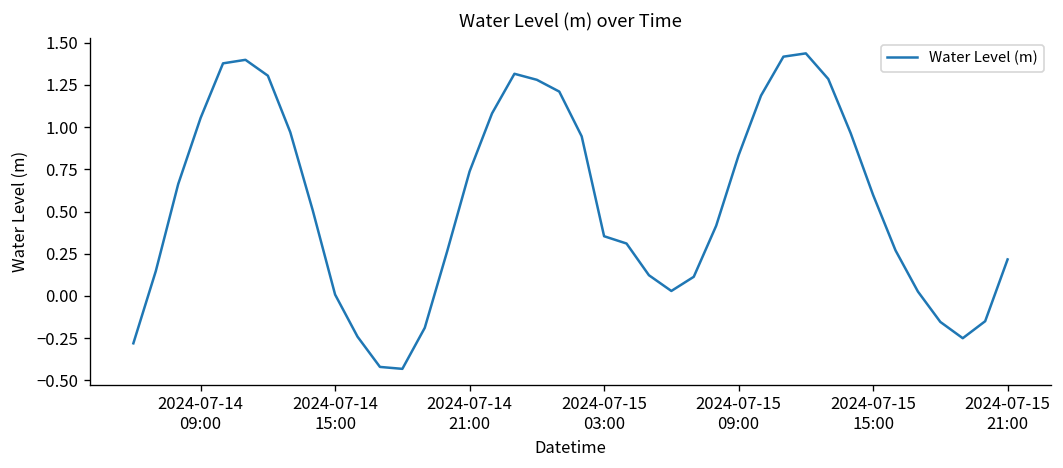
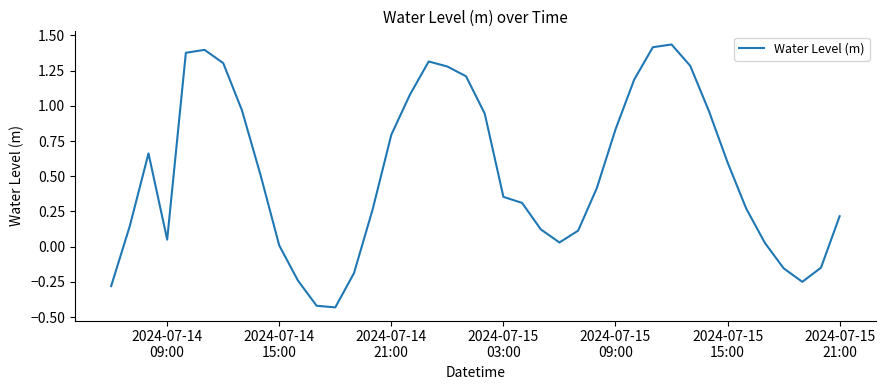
  {
-   "2024-07-14 09:00": 1.05,
+   "2024-07-14 09:00": 0.05,
    "2024-07-14 15:00": 0.01,
-   "2024-07-14 21:00": 0.74,
+   "2024-07-14 21:00": 0.80,
    "2024-07-15 03:00": 0.35,
    "2024-07-15 09:00": 0.83,
    "2024-07-15 15:00": 0.60,
    "2024-07-15 21:00": 0.22
  }
